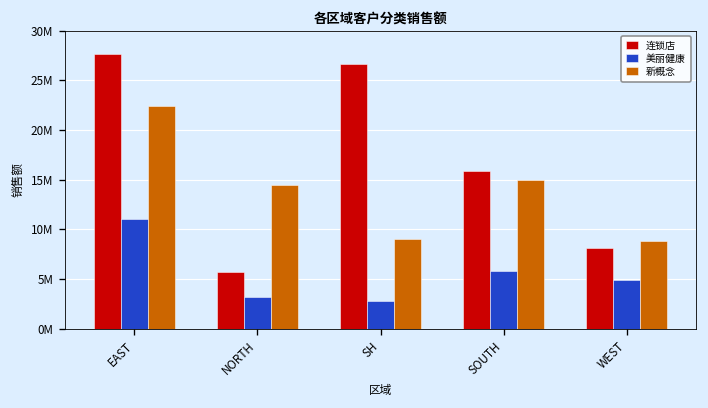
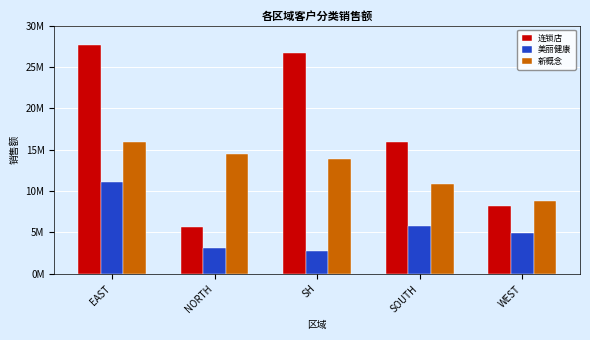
  {
    "连锁店": {
      "EAST": 28000000,
      "NORTH": 6000000,
      "SH": 27000000,
      "SOUTH": 16000000,
      "WEST": 8000000
    },
    "美丽健康": {
      "EAST": 11000000,
      "NORTH": 3000000,
      "SH": 3000000,
      "SOUTH": 6000000,
      "WEST": 5000000
    },
    "新概念": {
-     "EAST": 22000000,
+     "EAST": 16000000,
      "NORTH": 14000000,
-     "SH": 9000000,
-     "SOUTH": 15000000,
+     "SH": 14000000,
+     "SOUTH": 11000000,
      "WEST": 9000000
    }
  }
